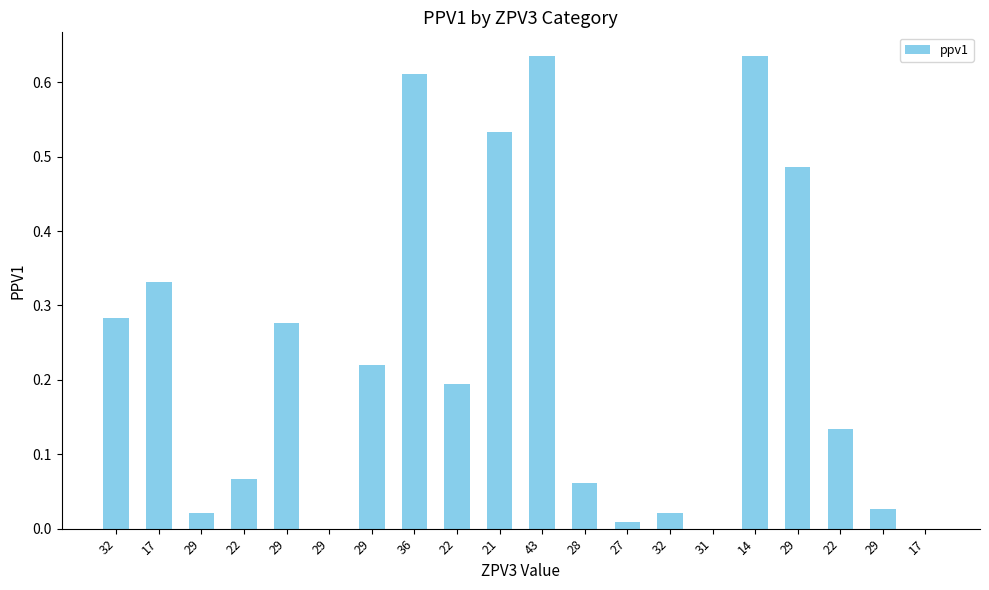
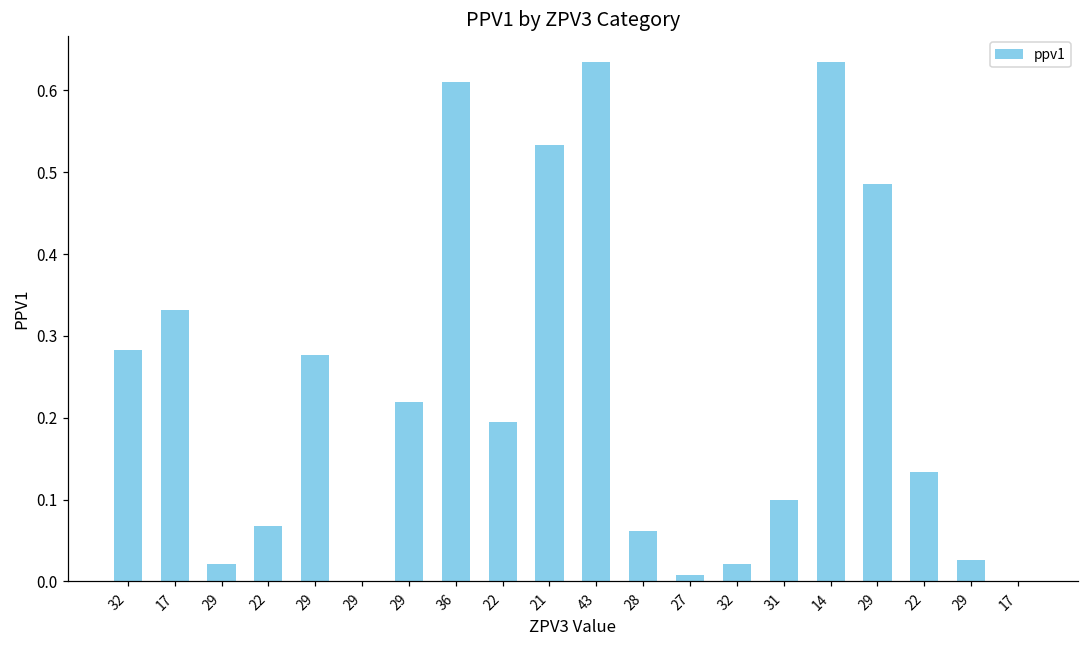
  {
    "36": 0.61,
    "21": 0.53,
    "43": 0.64,
    "28": 0.06,
    "27": 0.01,
-   "31": 0.0,
+   "31": 0.1,
    "14": 0.64
  }
